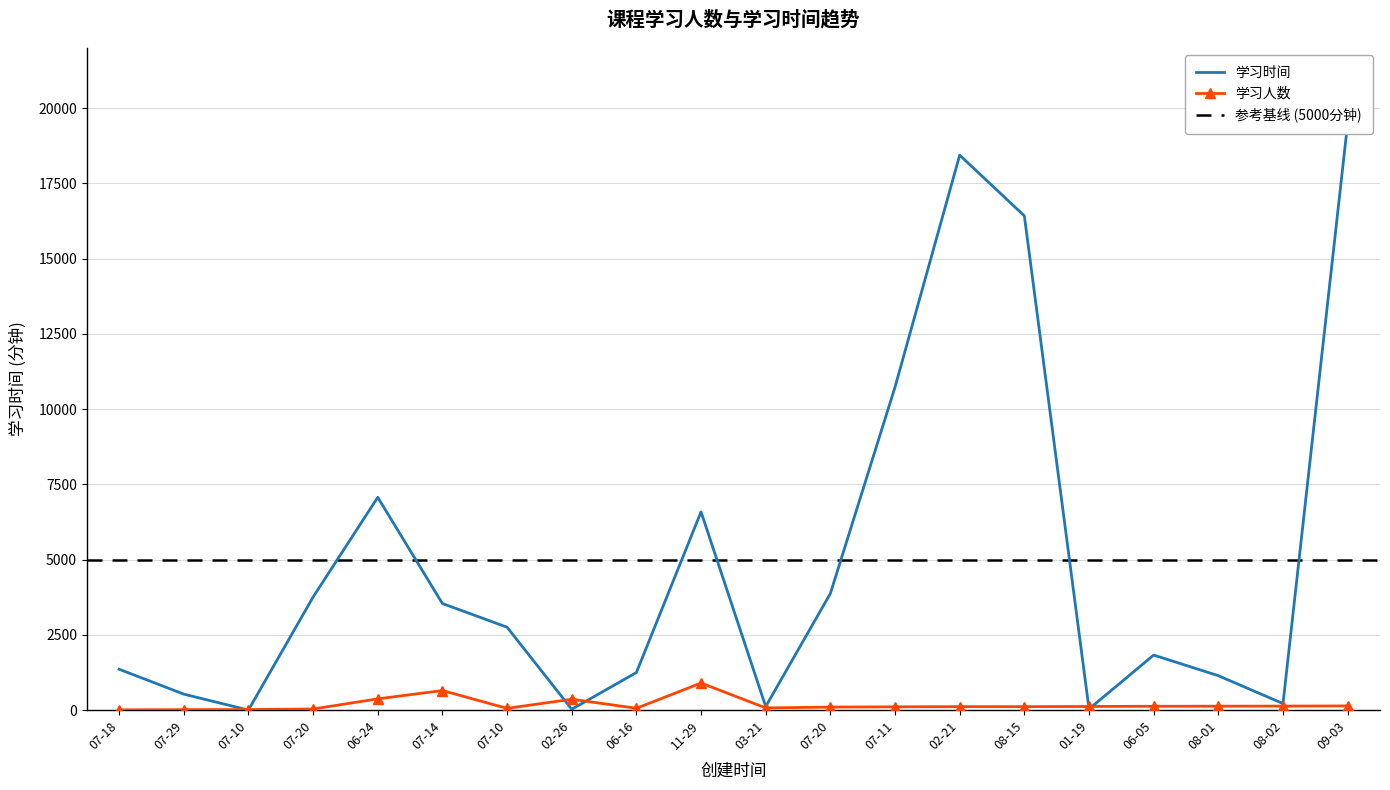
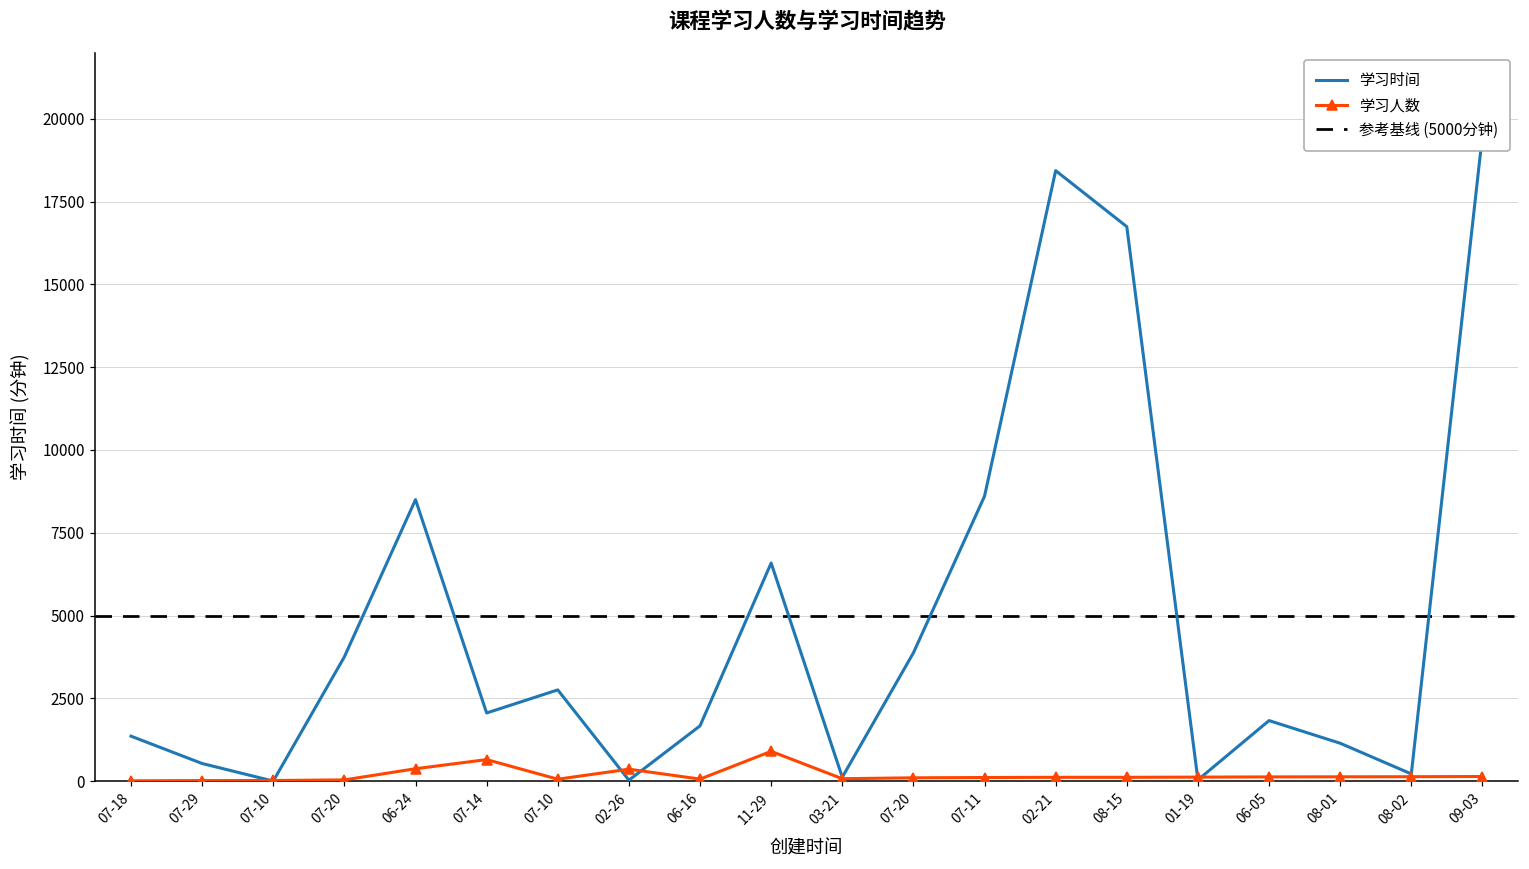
  {
    "学习时间": {
      "07-18": 1400,
      "07-29": 500,
-     "06-24": 7100,
-     "07-14": 3500,
+     "06-24": 8500,
+     "07-14": 2100,
      "02-26": 0,
-     "06-16": 1200,
+     "06-16": 1700,
      "11-29": 6600,
-     "07-11": 10700,
+     "07-11": 8600,
      "02-21": 18400,
-     "08-15": 16400,
+     "08-15": 16700,
      "06-05": 1800,
      "08-01": 1100
    },
    "学习人数": {
      "07-18": 0,
      "07-29": 0,
      "06-24": 400,
      "07-14": 600,
      "02-26": 400,
      "06-16": 100,
      "11-29": 900,
      "07-11": 100,
      "02-21": 100,
      "08-15": 100,
      "06-05": 100,
      "08-01": 100,
      "09-03": 100
    }
  }
